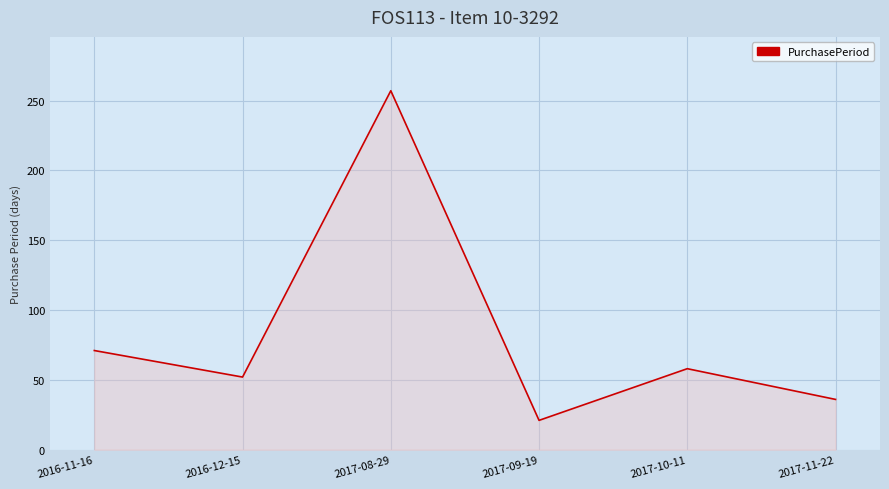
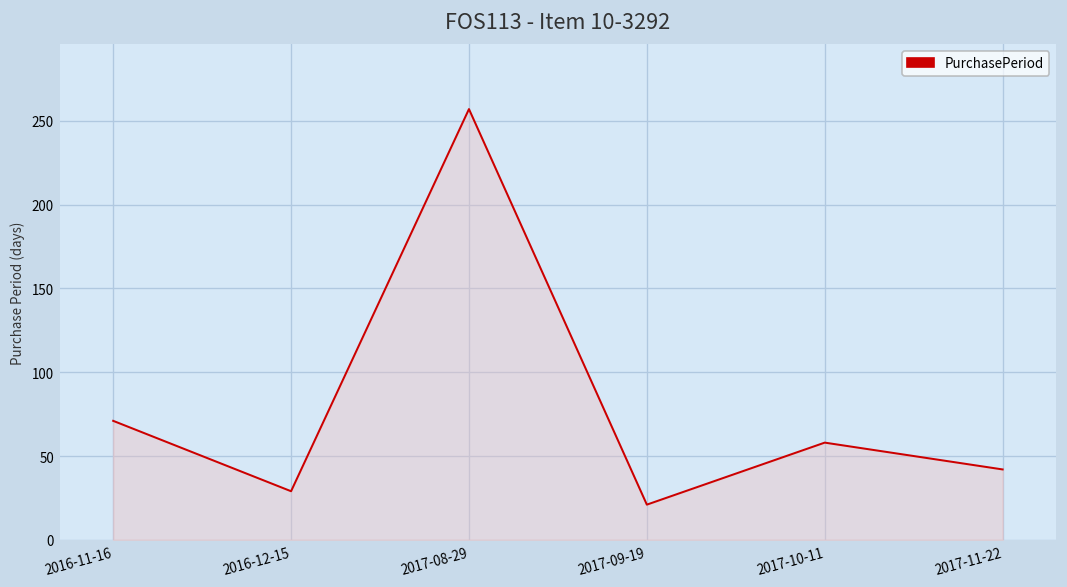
  {
    "2016-11-16": 71,
-   "2016-12-15": 52,
+   "2016-12-15": 29,
    "2017-08-29": 257,
    "2017-09-19": 21,
    "2017-10-11": 58,
-   "2017-11-22": 36
+   "2017-11-22": 42
  }
